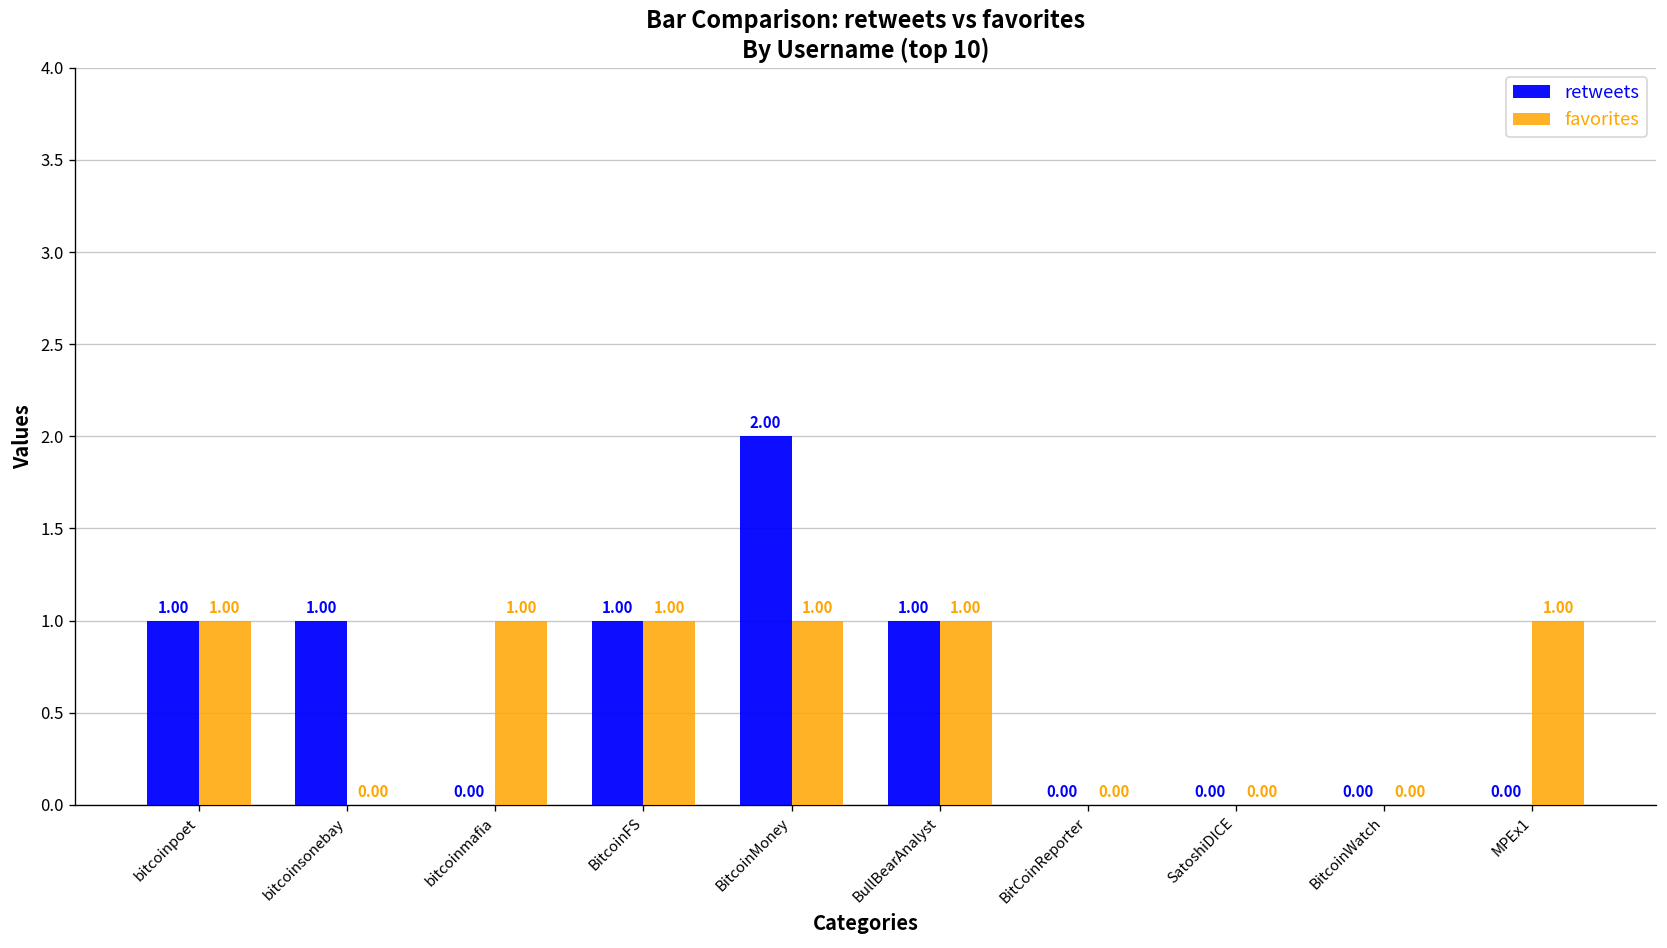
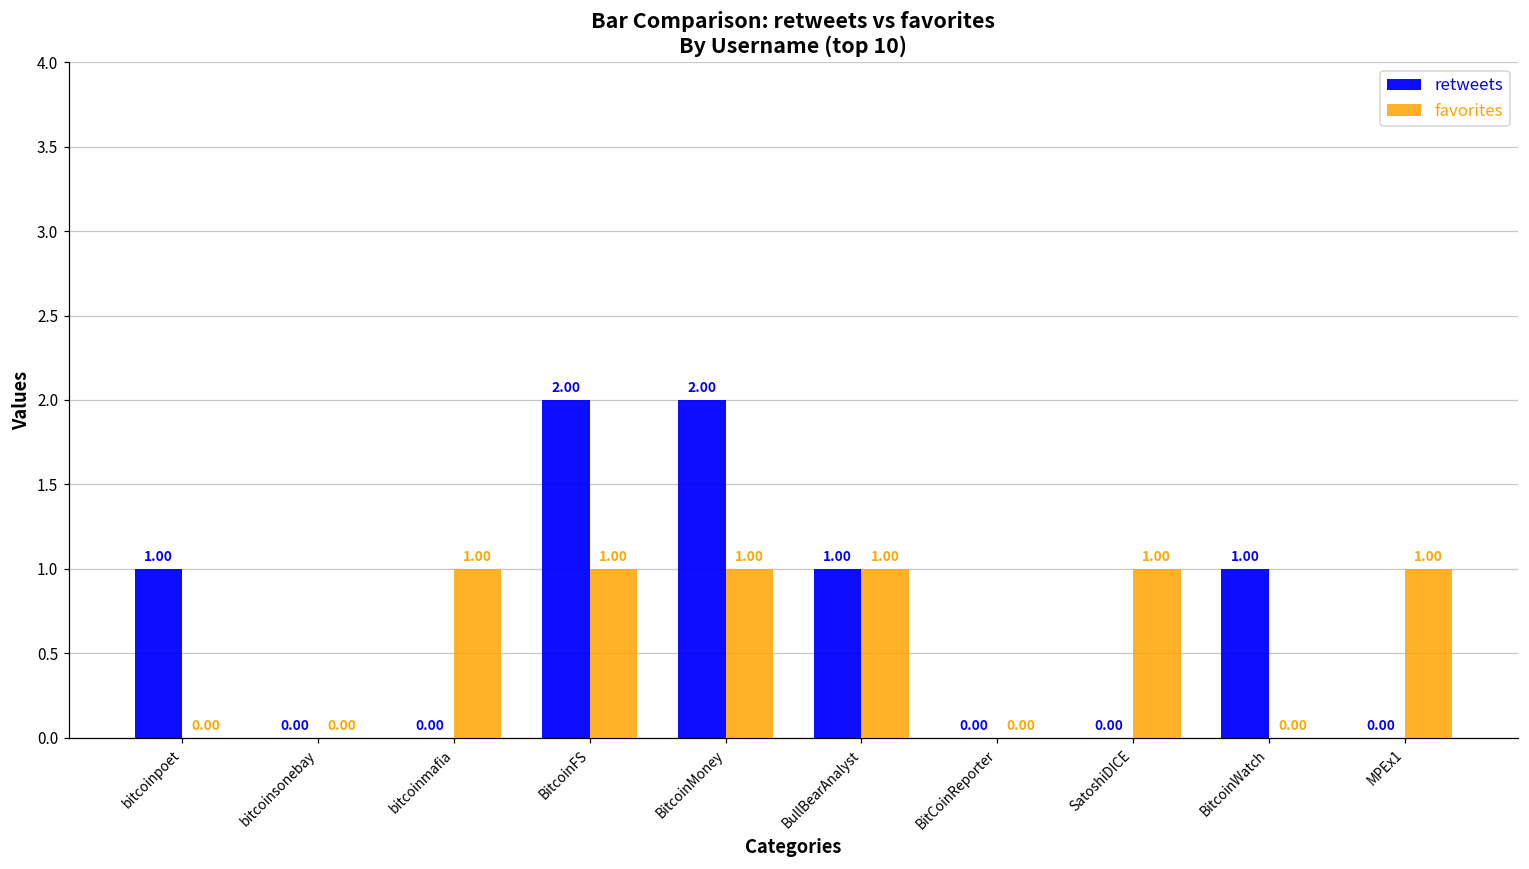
  {
    "retweets": {
      "bitcoinpoet": 1.00,
-     "bitcoinsonebay": 1.00,
+     "bitcoinsonebay": 0.00,
      "bitcoinmafia": 0.00,
-     "BitcoinFS": 1.00,
+     "BitcoinFS": 2.00,
      "BitcoinMoney": 2.00,
      "BullBearAnalyst": 1.00,
      "BitCoinReporter": 0.00,
      "SatoshiDICE": 0.00,
-     "BitcoinWatch": 0.00,
+     "BitcoinWatch": 1.00,
      "MPEx1": 0.00
    },
    "favorites": {
-     "bitcoinpoet": 1.00,
+     "bitcoinpoet": 0.00,
      "bitcoinsonebay": 0.00,
      "bitcoinmafia": 1.00,
      "BitcoinFS": 1.00,
      "BitcoinMoney": 1.00,
      "BullBearAnalyst": 1.00,
      "BitCoinReporter": 0.00,
-     "SatoshiDICE": 0.00,
+     "SatoshiDICE": 1.00,
      "BitcoinWatch": 0.00,
      "MPEx1": 1.00
    }
  }
